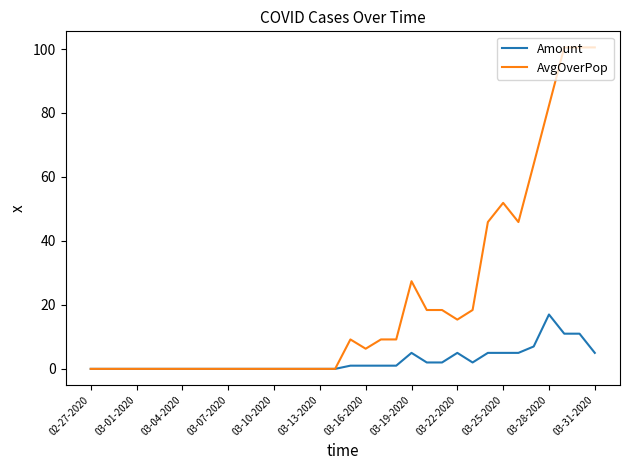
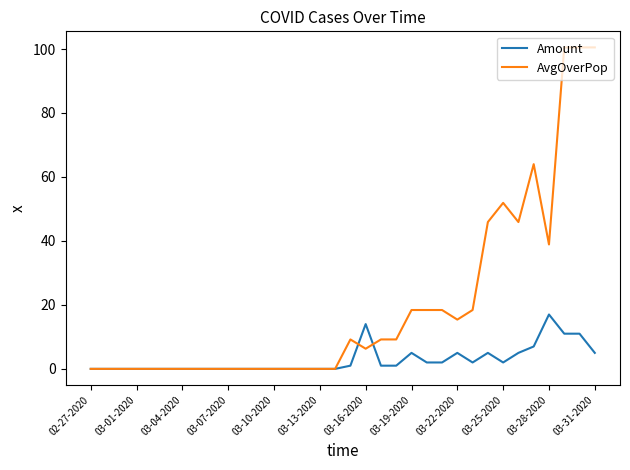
  {
    "Amount": {
-     "03-16-2020": 1,
+     "03-16-2020": 14,
      "03-19-2020": 5,
      "03-22-2020": 5,
-     "03-25-2020": 5,
+     "03-25-2020": 2,
      "03-28-2020": 17,
      "03-31-2020": 5
    },
    "AvgOverPop": {
      "03-16-2020": 6,
-     "03-19-2020": 27,
+     "03-19-2020": 18,
      "03-22-2020": 15,
      "03-25-2020": 52,
-     "03-28-2020": 82
+     "03-28-2020": 39
    }
  }
